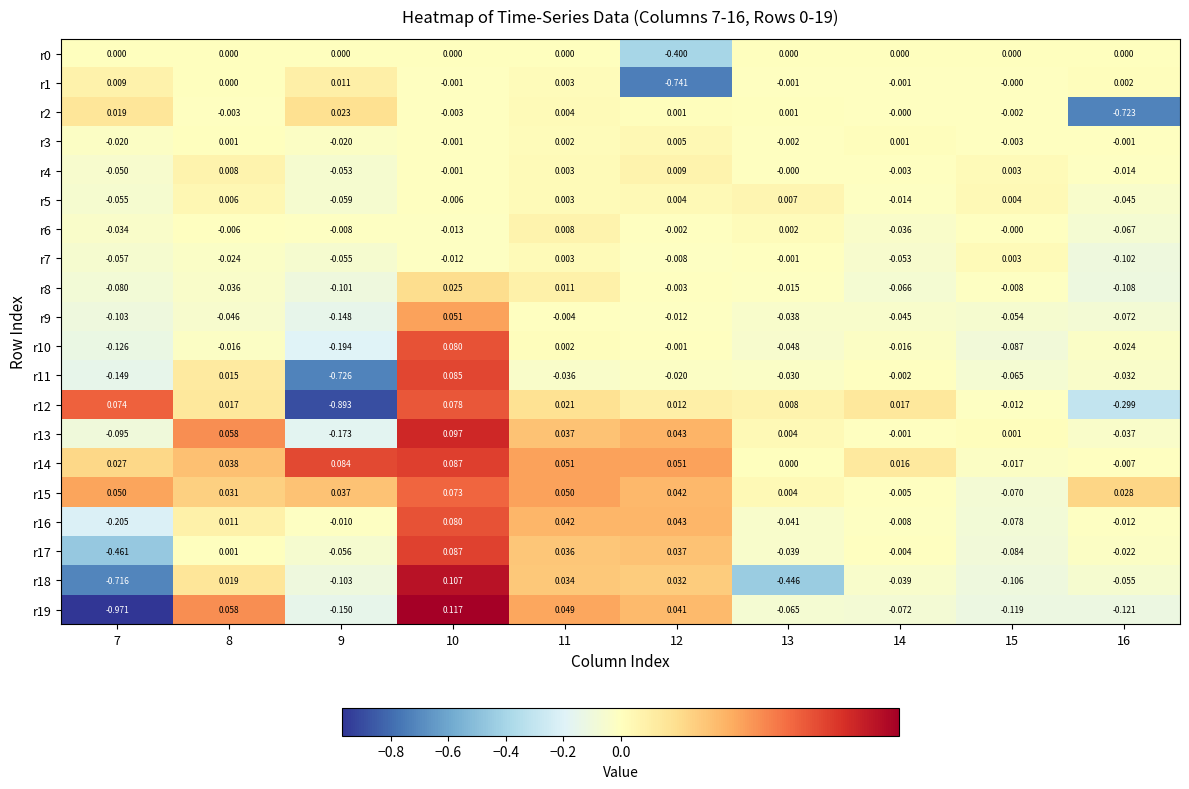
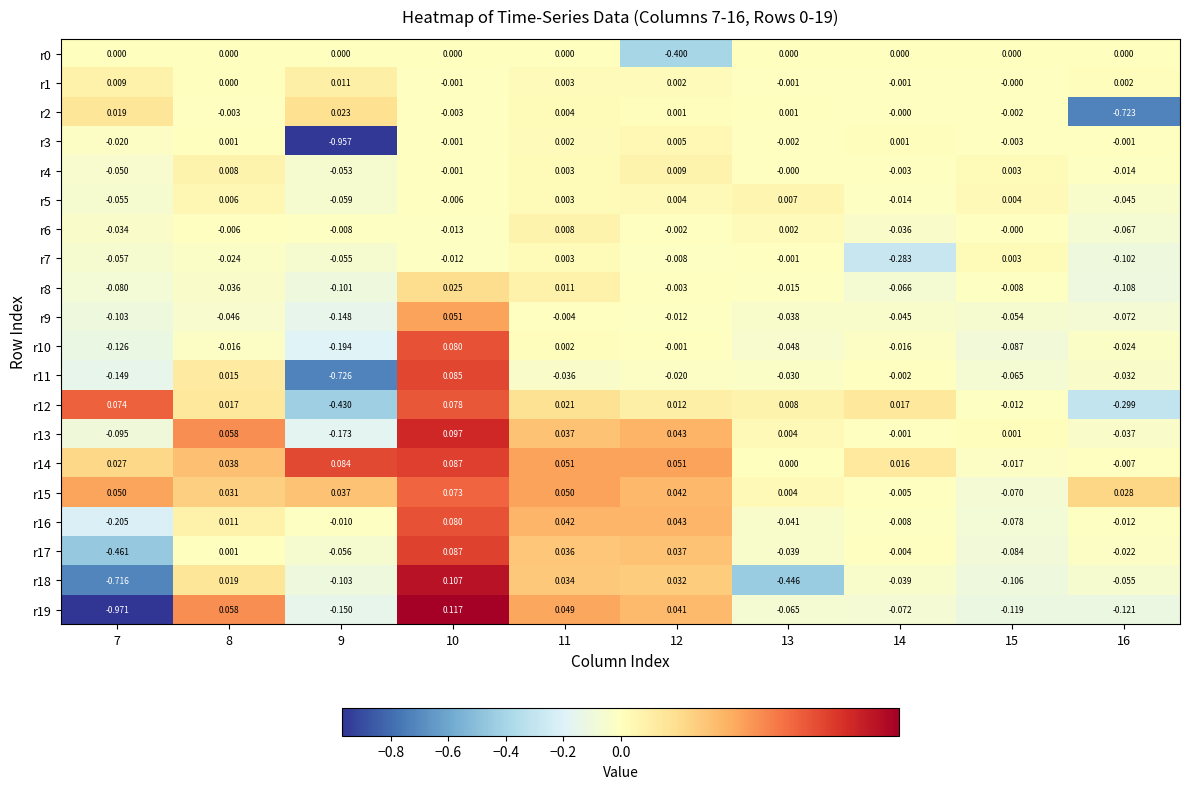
  {
    "r0": {
      "7": 0.000,
      "8": 0.000,
      "9": 0.000,
      "10": 0.000,
      "11": 0.000,
      "12": -0.400,
      "13": 0.000,
      "14": 0.000,
      "15": 0.000,
      "16": 0.000
    },
    "r1": {
      "7": 0.009,
      "8": 0.000,
      "9": 0.011,
      "10": -0.001,
      "11": 0.003,
-     "12": -0.741,
+     "12": 0.002,
      "13": -0.001,
      "14": -0.001,
      "15": -0.000,
      "16": 0.002
    },
    "r2": {
      "7": 0.019,
      "8": -0.003,
      "9": 0.023,
      "10": -0.003,
      "11": 0.004,
      "12": 0.001,
      "13": 0.001,
      "14": -0.000,
      "15": -0.002,
      "16": -0.723
    },
    "r3": {
      "7": -0.020,
      "8": 0.001,
-     "9": -0.020,
+     "9": -0.957,
      "10": -0.001,
      "11": 0.002,
      "12": 0.005,
      "13": -0.002,
      "14": 0.001,
      "15": -0.003,
      "16": -0.001
    },
    "r4": {
      "7": -0.050,
      "8": 0.008,
      "9": -0.053,
      "10": -0.001,
      "11": 0.003,
      "12": 0.009,
      "13": -0.000,
      "14": -0.003,
      "15": 0.003,
      "16": -0.014
    },
    "r5": {
      "7": -0.055,
      "8": 0.006,
      "9": -0.059,
      "10": -0.006,
      "11": 0.003,
      "12": 0.004,
      "13": 0.007,
      "14": -0.014,
      "15": 0.004,
      "16": -0.045
    },
    "r6": {
      "7": -0.034,
      "8": -0.006,
      "9": -0.008,
      "10": -0.013,
      "11": 0.008,
      "12": -0.002,
      "13": 0.002,
      "14": -0.036,
      "15": -0.000,
      "16": -0.067
    },
    "r7": {
      "7": -0.057,
      "8": -0.024,
      "9": -0.055,
      "10": -0.012,
      "11": 0.003,
      "12": -0.008,
      "13": -0.001,
-     "14": -0.053,
+     "14": -0.283,
      "15": 0.003,
      "16": -0.102
    },
    "r8": {
      "7": -0.080,
      "8": -0.036,
      "9": -0.101,
      "10": 0.025,
      "11": 0.011,
      "12": -0.003,
      "13": -0.015,
      "14": -0.066,
      "15": -0.008,
      "16": -0.108
    },
    "r9": {
      "7": -0.103,
      "8": -0.046,
      "9": -0.148,
      "10": 0.051,
      "11": -0.004,
      "12": -0.012,
      "13": -0.038,
      "14": -0.045,
      "15": -0.054,
      "16": -0.072
    },
    "r10": {
      "7": -0.126,
      "8": -0.016,
      "9": -0.194,
      "10": 0.080,
      "11": 0.002,
      "12": -0.001,
      "13": -0.048,
      "14": -0.016,
      "15": -0.087,
      "16": -0.024
    },
    "r11": {
      "7": -0.149,
      "8": 0.015,
      "9": -0.726,
      "10": 0.085,
      "11": -0.036,
      "12": -0.020,
      "13": -0.030,
      "14": -0.002,
      "15": -0.065,
      "16": -0.032
    },
    "r12": {
      "7": 0.074,
      "8": 0.017,
-     "9": -0.893,
+     "9": -0.430,
      "10": 0.078,
      "11": 0.021,
      "12": 0.012,
      "13": 0.008,
      "14": 0.017,
      "15": -0.012,
      "16": -0.299
    },
    "r13": {
      "7": -0.095,
      "8": 0.058,
      "9": -0.173,
      "10": 0.097,
      "11": 0.037,
      "12": 0.043,
      "13": 0.004,
      "14": -0.001,
      "15": 0.001,
      "16": -0.037
    },
    "r14": {
      "7": 0.027,
      "8": 0.038,
      "9": 0.084,
      "10": 0.087,
      "11": 0.051,
      "12": 0.051,
      "13": 0.000,
      "14": 0.016,
      "15": -0.017,
      "16": -0.007
    },
    "r15": {
      "7": 0.050,
      "8": 0.031,
      "9": 0.037,
      "10": 0.073,
      "11": 0.050,
      "12": 0.042,
      "13": 0.004,
      "14": -0.005,
      "15": -0.070,
      "16": 0.028
    },
    "r16": {
      "7": -0.205,
      "8": 0.011,
      "9": -0.010,
      "10": 0.080,
      "11": 0.042,
      "12": 0.043,
      "13": -0.041,
      "14": -0.008,
      "15": -0.078,
      "16": -0.012
    },
    "r17": {
      "7": -0.461,
      "8": 0.001,
      "9": -0.056,
      "10": 0.087,
      "11": 0.036,
      "12": 0.037,
      "13": -0.039,
      "14": -0.004,
      "15": -0.084,
      "16": -0.022
    },
    "r18": {
      "7": -0.716,
      "8": 0.019,
      "9": -0.103,
      "10": 0.107,
      "11": 0.034,
      "12": 0.032,
      "13": -0.446,
      "14": -0.039,
      "15": -0.106,
      "16": -0.055
    },
    "r19": {
      "7": -0.971,
      "8": 0.058,
      "9": -0.150,
      "10": 0.117,
      "11": 0.049,
      "12": 0.041,
      "13": -0.065,
      "14": -0.072,
      "15": -0.119,
      "16": -0.121
    }
  }
